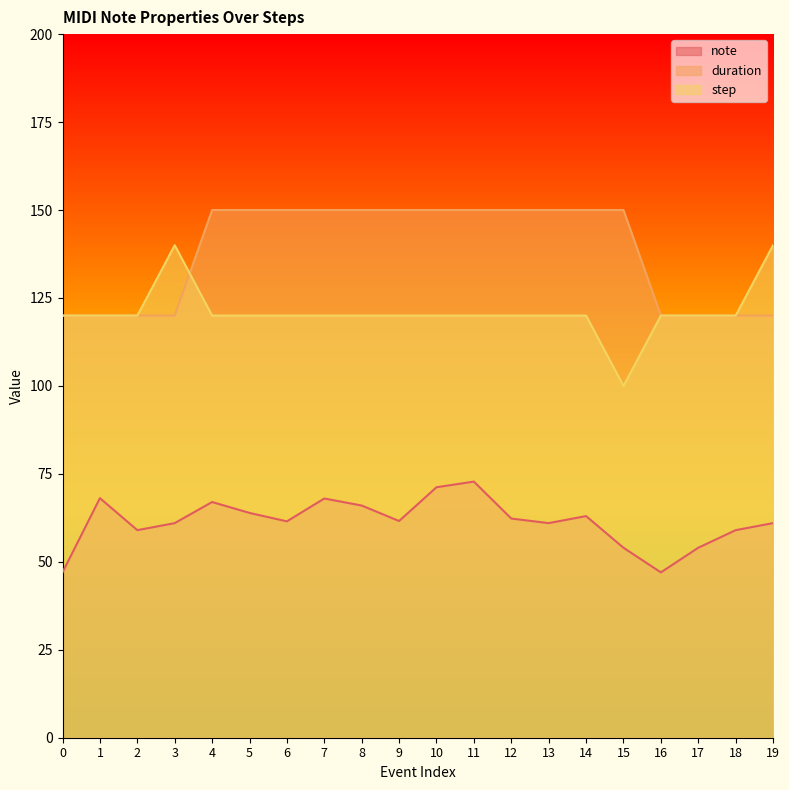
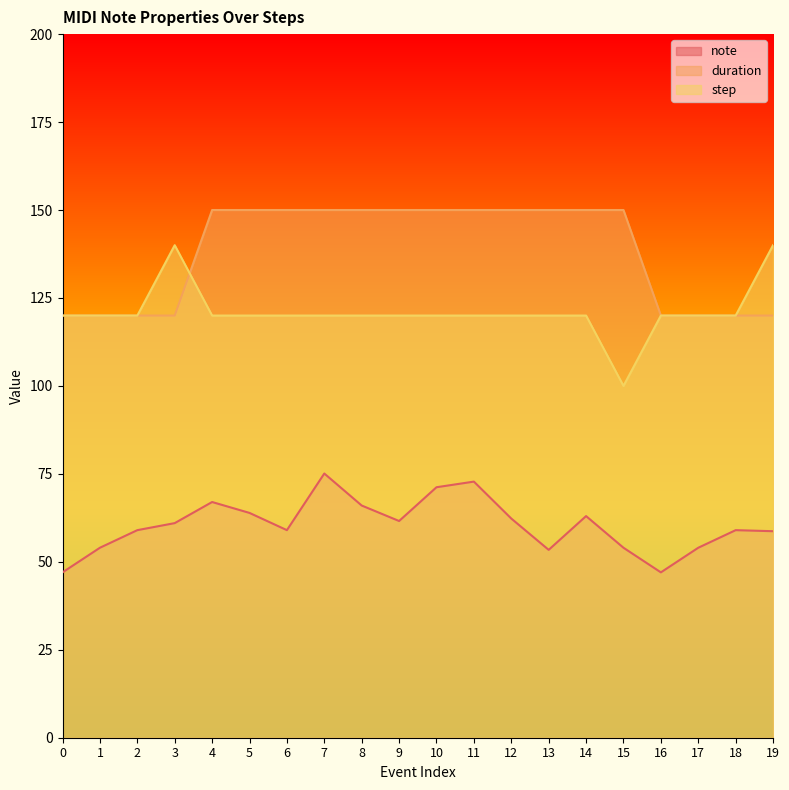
  {
    "note": {
      "0": 47,
-     "1": 68,
+     "1": 54,
      "2": 59,
      "3": 61,
      "4": 67,
      "5": 64,
-     "6": 62,
-     "7": 68,
+     "6": 59,
+     "7": 75,
      "8": 66,
      "9": 62,
      "10": 71,
      "11": 73,
      "12": 62,
-     "13": 61,
+     "13": 53,
      "14": 63,
      "15": 54,
      "16": 47,
      "17": 54,
      "18": 59,
-     "19": 61
+     "19": 59
    }
  }
